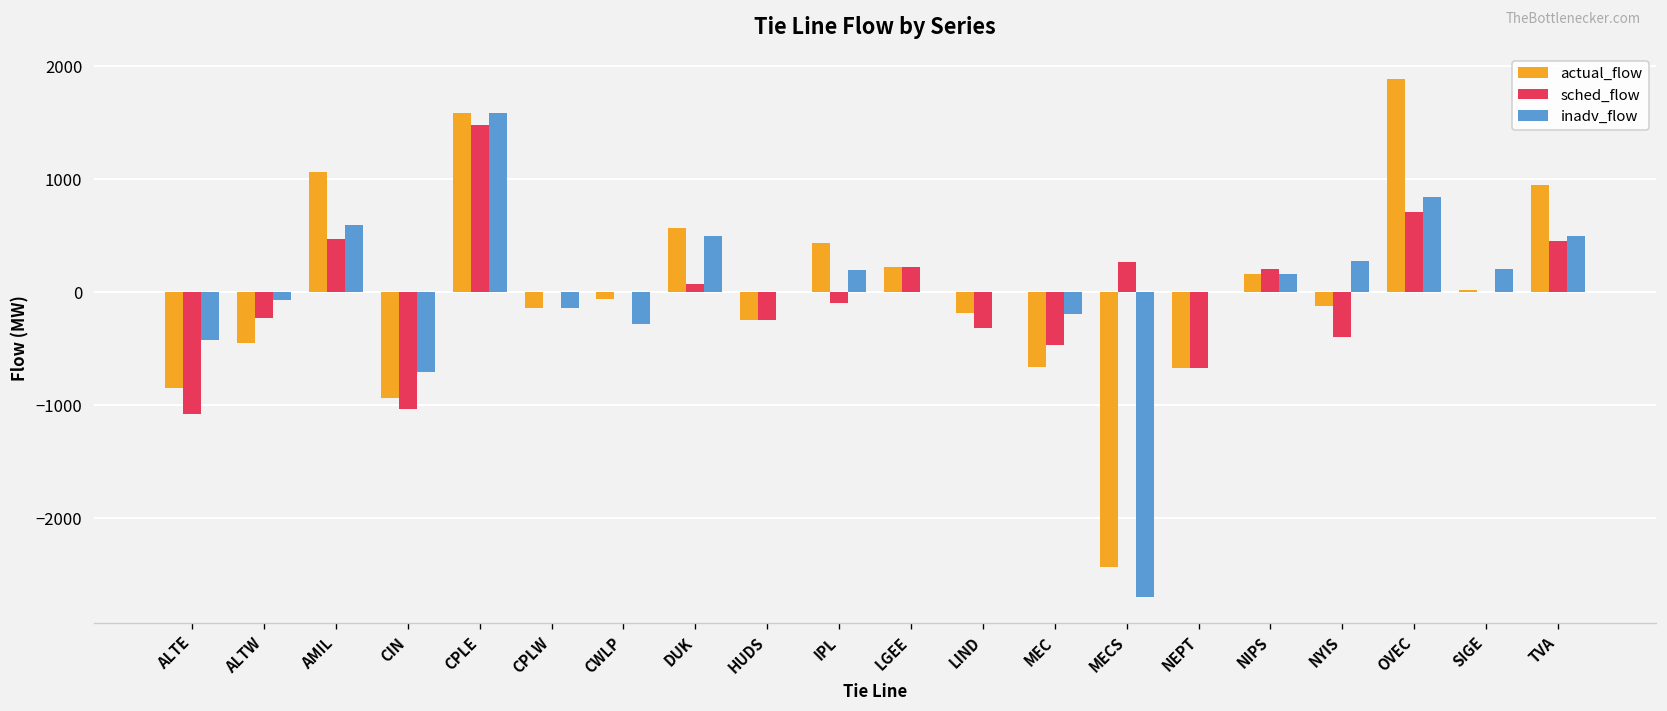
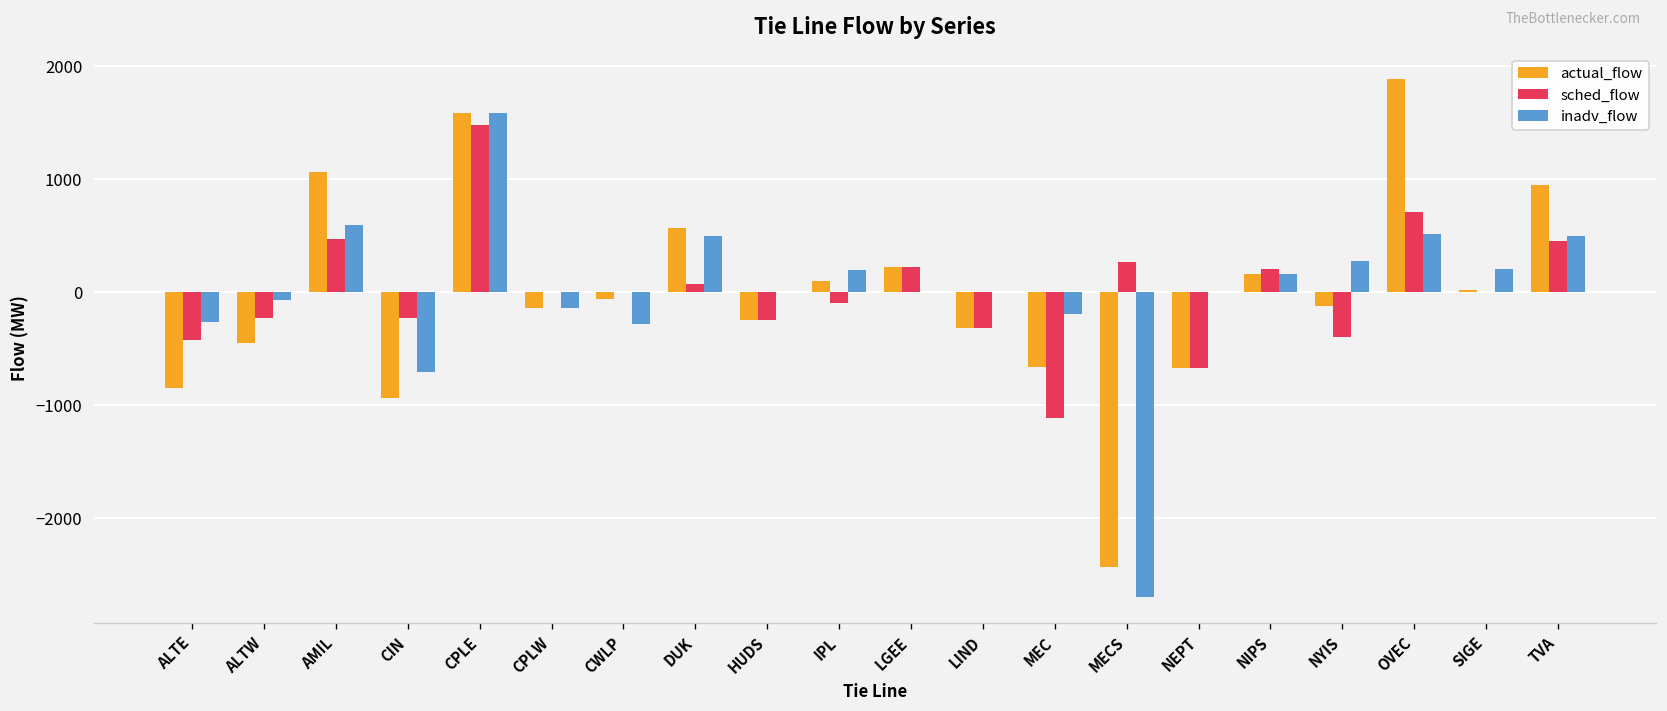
  {
    "actual_flow": {
      "ALTE": -900,
      "ALTW": -400,
      "AMIL": 1100,
      "CIN": -900,
      "CPLE": 1600,
      "CPLW": -100,
      "CWLP": -100,
      "DUK": 600,
      "HUDS": -300,
-     "IPL": 400,
+     "IPL": 100,
      "LGEE": 200,
-     "LIND": -200,
+     "LIND": -300,
      "MEC": -700,
      "MECS": -2400,
      "NEPT": -700,
      "NIPS": 200,
      "NYIS": -100,
      "OVEC": 1900,
      "TVA": 900
    },
    "sched_flow": {
-     "ALTE": -1100,
+     "ALTE": -400,
      "ALTW": -200,
      "AMIL": 500,
-     "CIN": -1000,
+     "CIN": -200,
      "CPLE": 1500,
      "CPLW": 0,
      "CWLP": 0,
      "DUK": 100,
      "HUDS": -300,
      "IPL": -100,
      "LGEE": 200,
      "LIND": -300,
-     "MEC": -500,
+     "MEC": -1100,
      "MECS": 300,
      "NEPT": -700,
      "NIPS": 200,
      "NYIS": -400,
      "OVEC": 700,
      "SIGE": 0,
      "TVA": 500
    },
    "inadv_flow": {
-     "ALTE": -400,
+     "ALTE": -300,
      "ALTW": -100,
      "AMIL": 600,
      "CIN": -700,
      "CPLE": 1600,
      "CPLW": -100,
      "CWLP": -300,
      "DUK": 500,
      "HUDS": 0,
      "IPL": 200,
      "LIND": 0,
      "MEC": -200,
      "MECS": -2700,
      "NEPT": 0,
      "NIPS": 200,
      "NYIS": 300,
-     "OVEC": 800,
+     "OVEC": 500,
      "SIGE": 200,
      "TVA": 500
    }
  }
